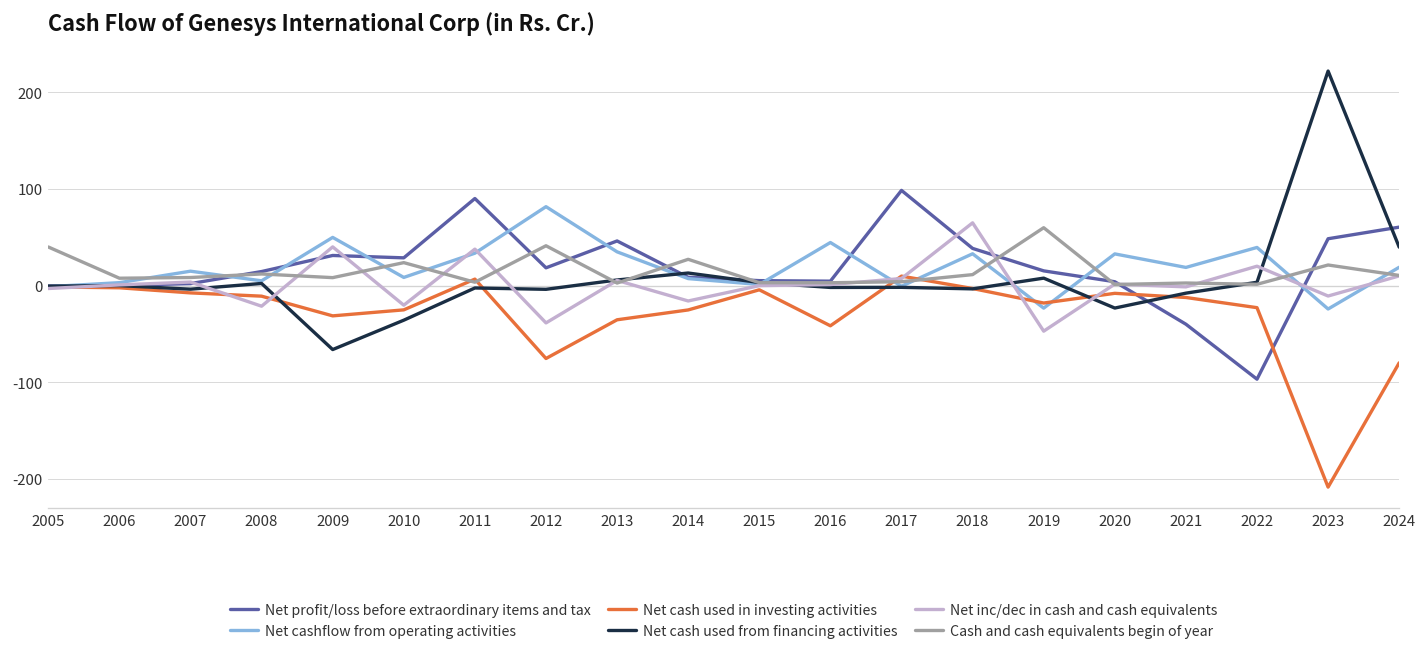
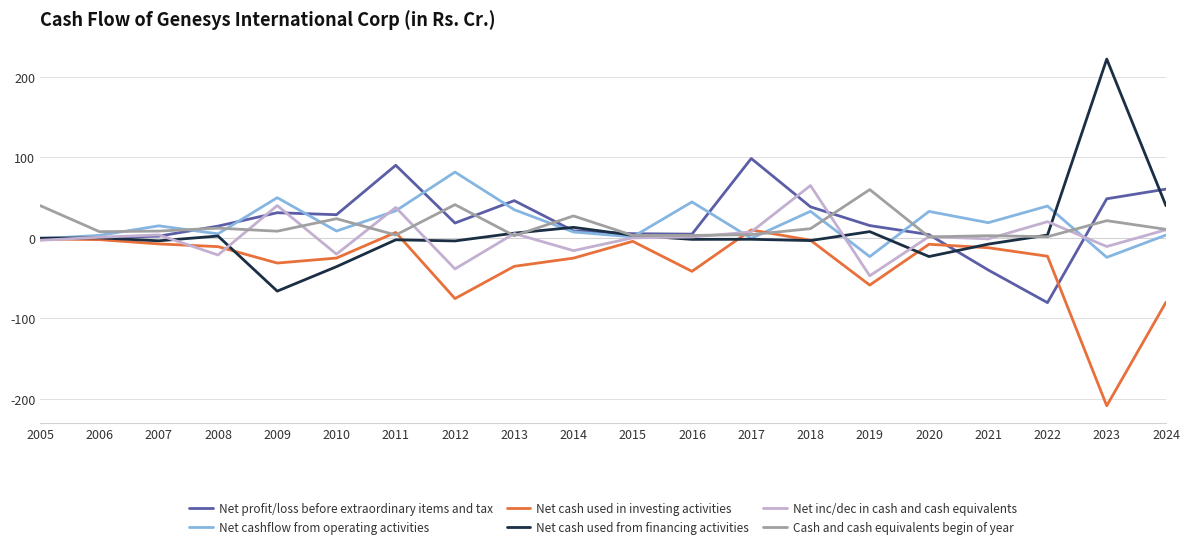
  {
    "Net profit/loss before extraordinary items and tax": {
      "2009": 30,
      "2010": 30,
      "2011": 90,
      "2012": 20,
      "2013": 50,
      "2017": 100,
      "2018": 40,
      "2019": 20,
      "2021": -40,
-     "2022": -100,
+     "2022": -80,
      "2023": 50,
      "2024": 60
    },
    "Net cashflow from operating activities": {
      "2007": 10,
      "2009": 50,
      "2010": 10,
      "2011": 30,
      "2012": 80,
      "2013": 30,
      "2016": 40,
      "2018": 30,
      "2019": -20,
      "2020": 30,
      "2021": 20,
      "2022": 40,
      "2023": -20,
-     "2024": 20
+     "2024": 0
    },
    "Net cash used in investing activities": {
      "2007": -10,
      "2008": -10,
      "2009": -30,
      "2010": -30,
      "2011": 10,
      "2012": -80,
      "2013": -40,
      "2014": -30,
      "2015": 0,
      "2016": -40,
-     "2019": -20,
+     "2019": -60,
      "2020": -10,
      "2021": -10,
      "2022": -20,
      "2023": -210,
      "2024": -80
    },
    "Net cash used from financing activities": {
      "2007": 0,
      "2009": -70,
      "2010": -40,
      "2011": 0,
      "2012": 0,
      "2014": 10,
      "2019": 10,
      "2020": -20,
      "2021": -10,
      "2023": 220,
      "2024": 40
    },
    "Net inc/dec in cash and cash equivalents": {
      "2008": -20,
      "2009": 40,
      "2010": -20,
      "2011": 40,
      "2012": -40,
      "2014": -20,
      "2018": 60,
      "2019": -50,
      "2021": 0,
      "2022": 20,
      "2023": -10
    },
    "Cash and cash equivalents begin of year": {
      "2005": 40,
      "2006": 10,
      "2007": 10,
      "2009": 10,
      "2010": 20,
      "2011": 0,
      "2012": 40,
      "2014": 30,
      "2017": 0,
      "2018": 10,
      "2019": 60,
      "2021": 0,
      "2023": 20
    }
  }
